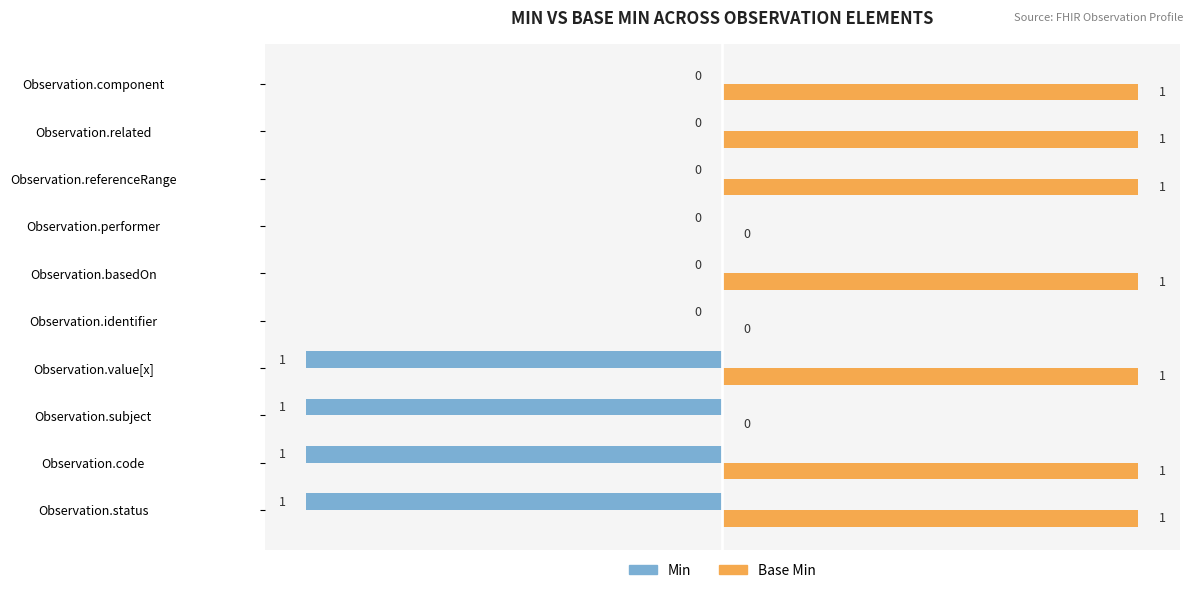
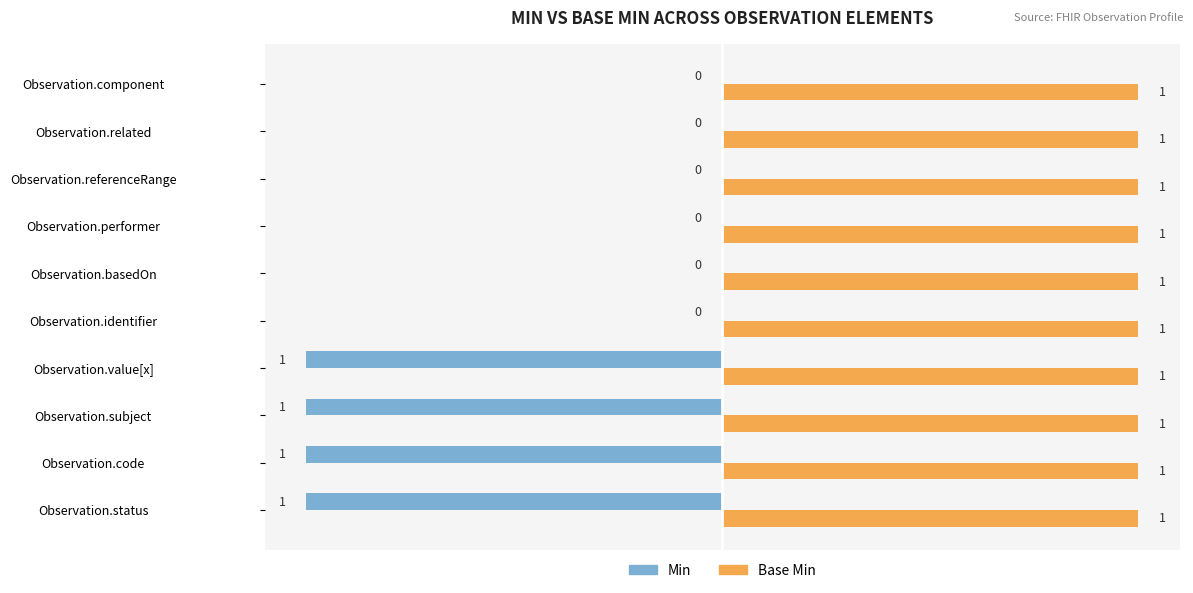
  {
    "Min": {
      "Observation.component": 0,
      "Observation.related": 0,
      "Observation.referenceRange": 0,
      "Observation.performer": 0,
      "Observation.basedOn": 0,
      "Observation.identifier": 0
    },
    "Base Min": {
      "Observation.component": 1,
      "Observation.related": 1,
      "Observation.referenceRange": 1,
-     "Observation.performer": 0,
+     "Observation.performer": 1,
      "Observation.basedOn": 1,
-     "Observation.identifier": 0,
+     "Observation.identifier": 1,
      "Observation.value[x]": 1,
-     "Observation.subject": 0,
+     "Observation.subject": 1,
      "Observation.code": 1,
      "Observation.status": 1
    }
  }
